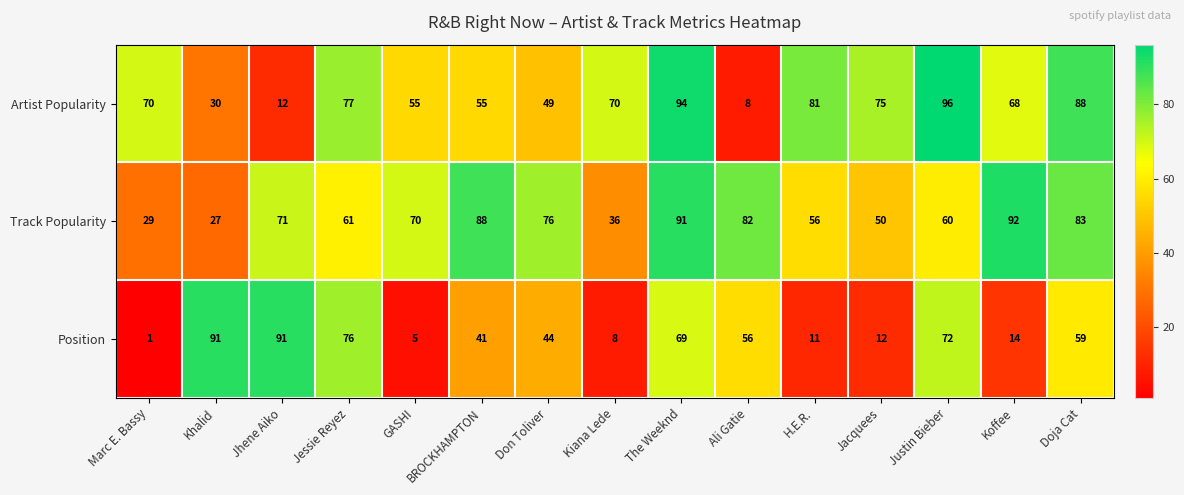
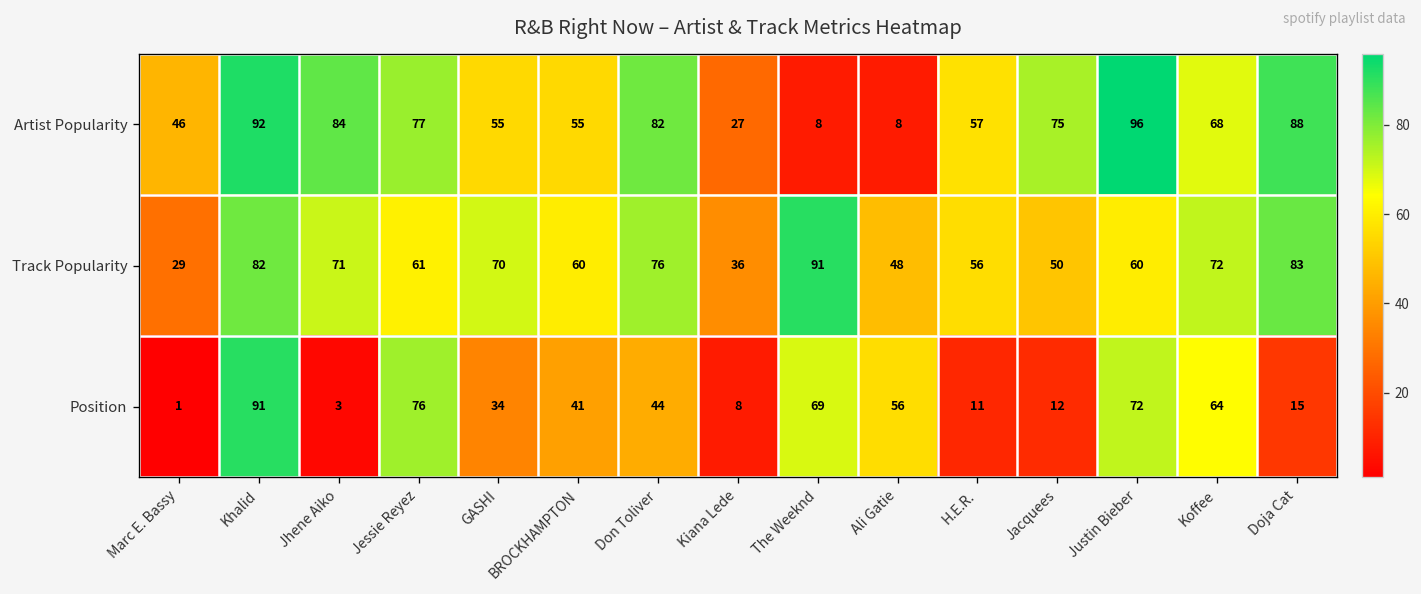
  {
    "Artist Popularity": {
-     "Marc E. Bassy": 70,
-     "Khalid": 30,
-     "Jhene Aiko": 12,
+     "Marc E. Bassy": 46,
+     "Khalid": 92,
+     "Jhene Aiko": 84,
      "Jessie Reyez": 77,
      "GASHI": 55,
      "BROCKHAMPTON": 55,
-     "Don Toliver": 49,
-     "Kiana Lede": 70,
-     "The Weeknd": 94,
+     "Don Toliver": 82,
+     "Kiana Lede": 27,
+     "The Weeknd": 8,
      "Ali Gatie": 8,
-     "H.E.R.": 81,
+     "H.E.R.": 57,
      "Jacquees": 75,
      "Justin Bieber": 96,
      "Koffee": 68,
      "Doja Cat": 88
    },
    "Track Popularity": {
      "Marc E. Bassy": 29,
-     "Khalid": 27,
+     "Khalid": 82,
      "Jhene Aiko": 71,
      "Jessie Reyez": 61,
      "GASHI": 70,
-     "BROCKHAMPTON": 88,
+     "BROCKHAMPTON": 60,
      "Don Toliver": 76,
      "Kiana Lede": 36,
      "The Weeknd": 91,
-     "Ali Gatie": 82,
+     "Ali Gatie": 48,
      "H.E.R.": 56,
      "Jacquees": 50,
      "Justin Bieber": 60,
-     "Koffee": 92,
+     "Koffee": 72,
      "Doja Cat": 83
    },
    "Position": {
      "Marc E. Bassy": 1,
      "Khalid": 91,
-     "Jhene Aiko": 91,
+     "Jhene Aiko": 3,
      "Jessie Reyez": 76,
-     "GASHI": 5,
+     "GASHI": 34,
      "BROCKHAMPTON": 41,
      "Don Toliver": 44,
      "Kiana Lede": 8,
      "The Weeknd": 69,
      "Ali Gatie": 56,
      "H.E.R.": 11,
      "Jacquees": 12,
      "Justin Bieber": 72,
-     "Koffee": 14,
-     "Doja Cat": 59
+     "Koffee": 64,
+     "Doja Cat": 15
    }
  }
